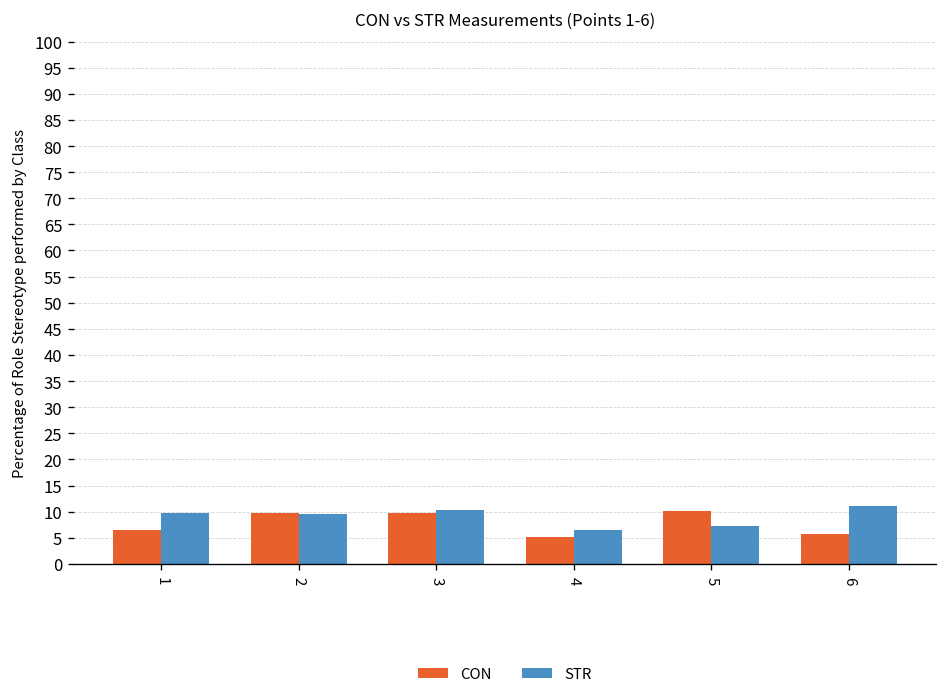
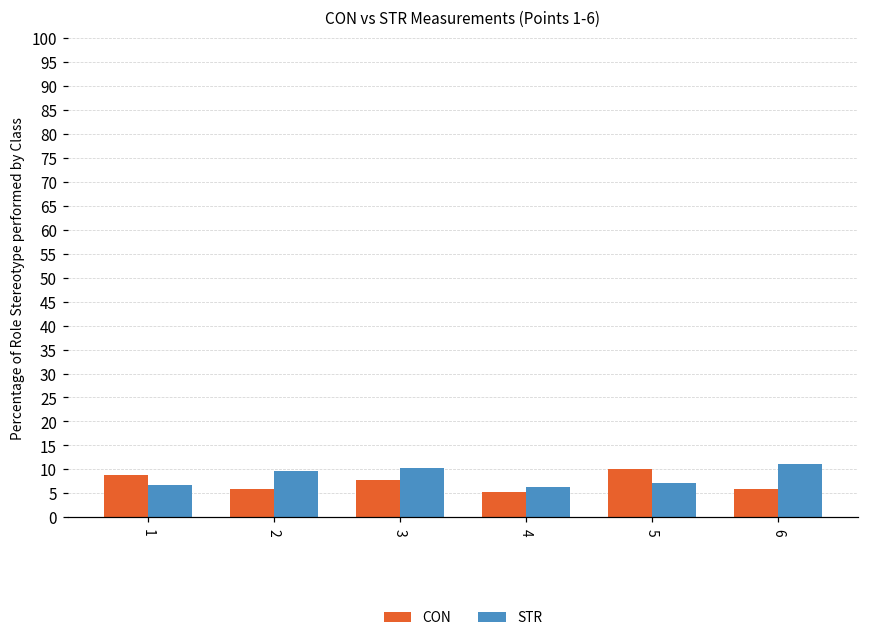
  {
    "CON": {
-     "1": 7,
-     "2": 10,
-     "3": 10,
+     "1": 9,
+     "2": 6,
+     "3": 8,
      "4": 5,
      "5": 10,
      "6": 6
    },
    "STR": {
-     "1": 10,
+     "1": 7,
      "2": 10,
      "3": 10,
      "4": 6,
      "5": 7,
      "6": 11
    }
  }
